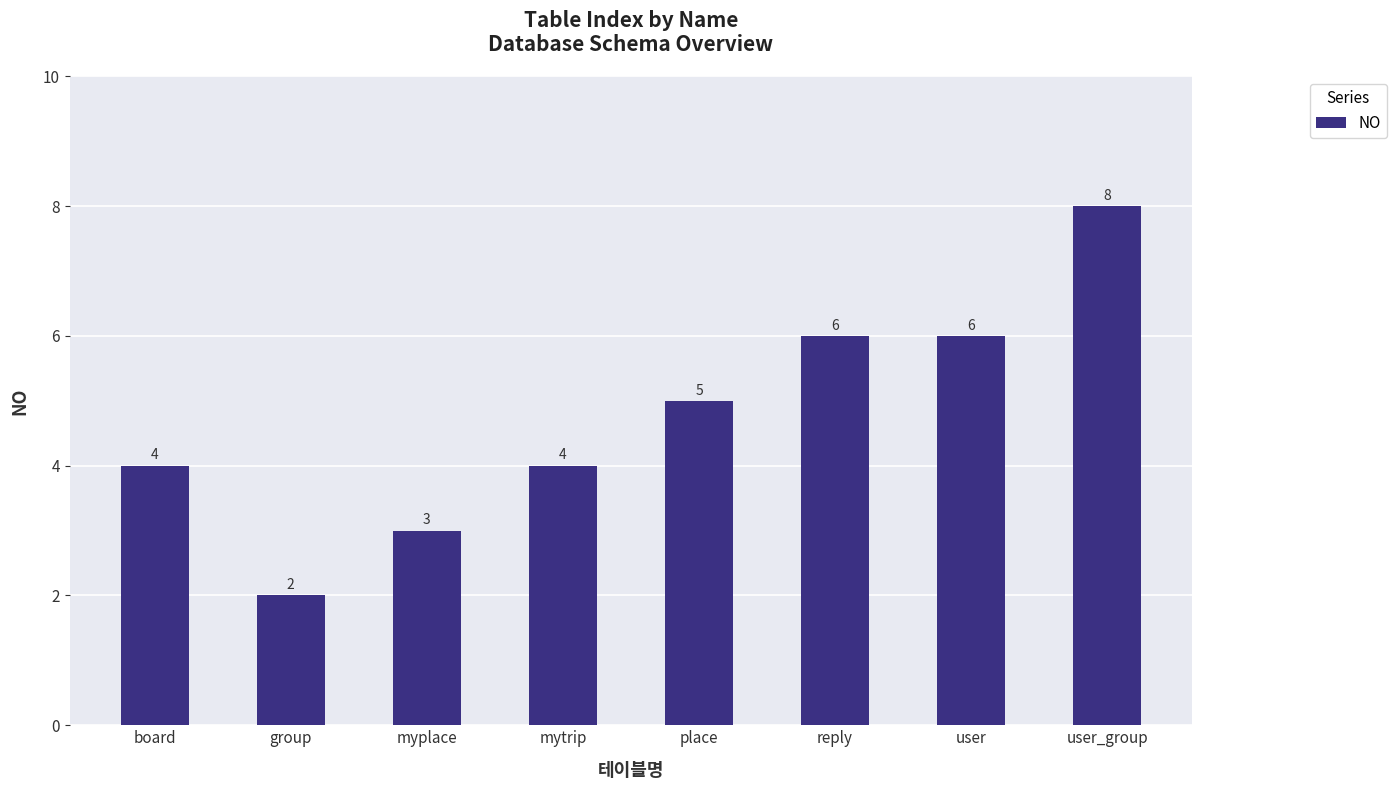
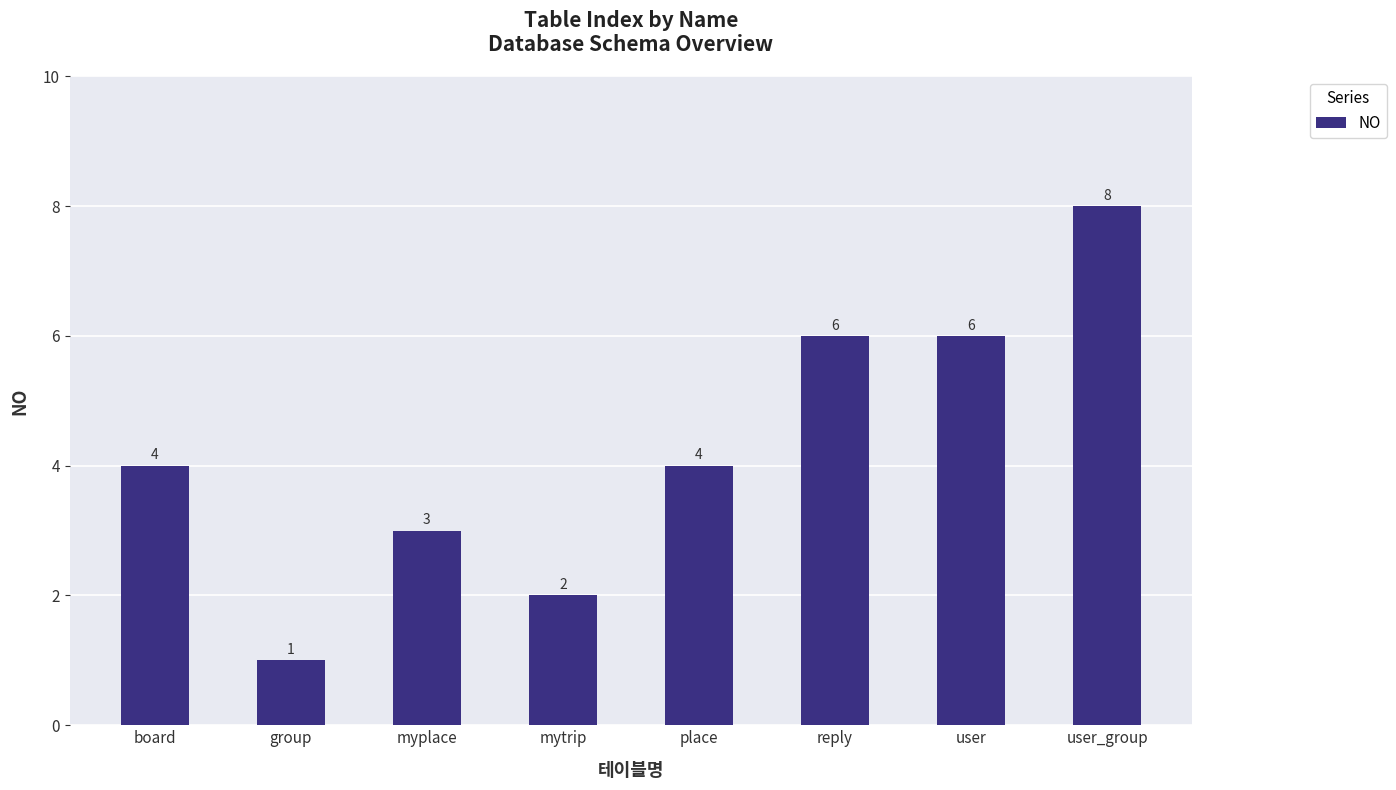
  {
    "board": 4,
-   "group": 2,
+   "group": 1,
    "myplace": 3,
-   "mytrip": 4,
-   "place": 5,
+   "mytrip": 2,
+   "place": 4,
    "reply": 6,
    "user": 6,
    "user_group": 8
  }
